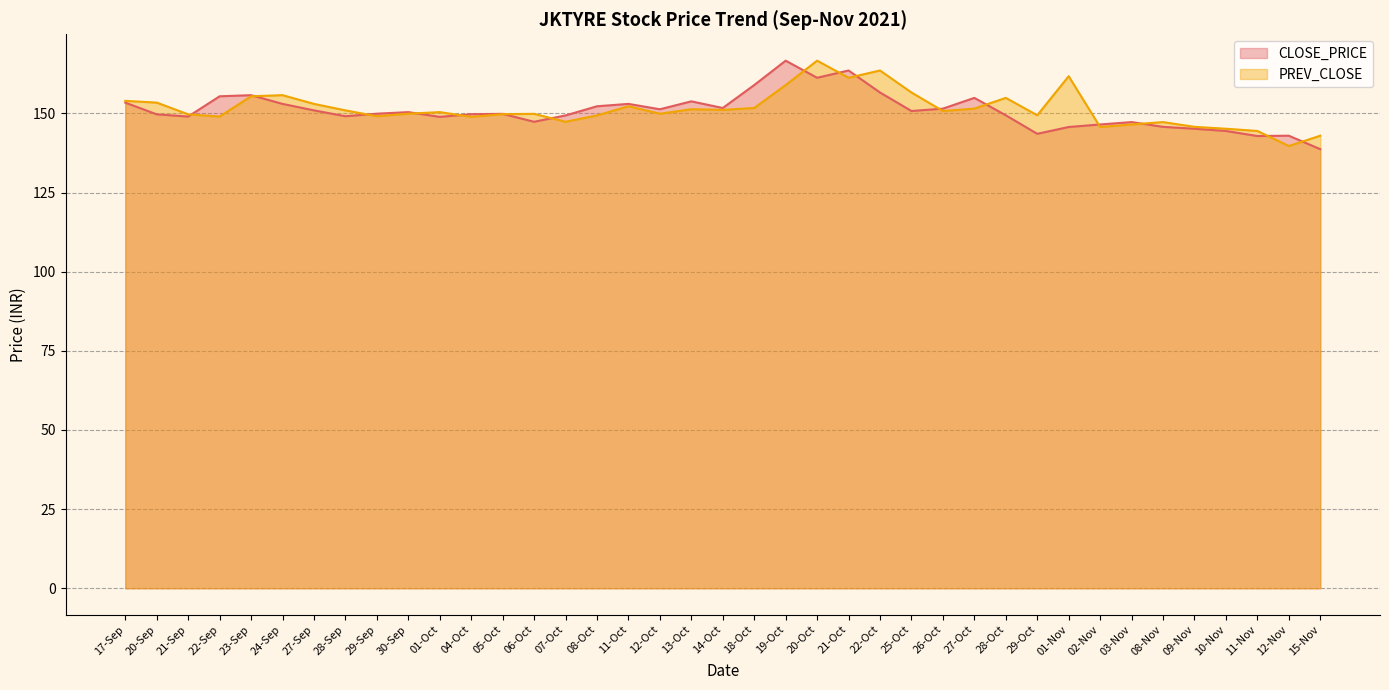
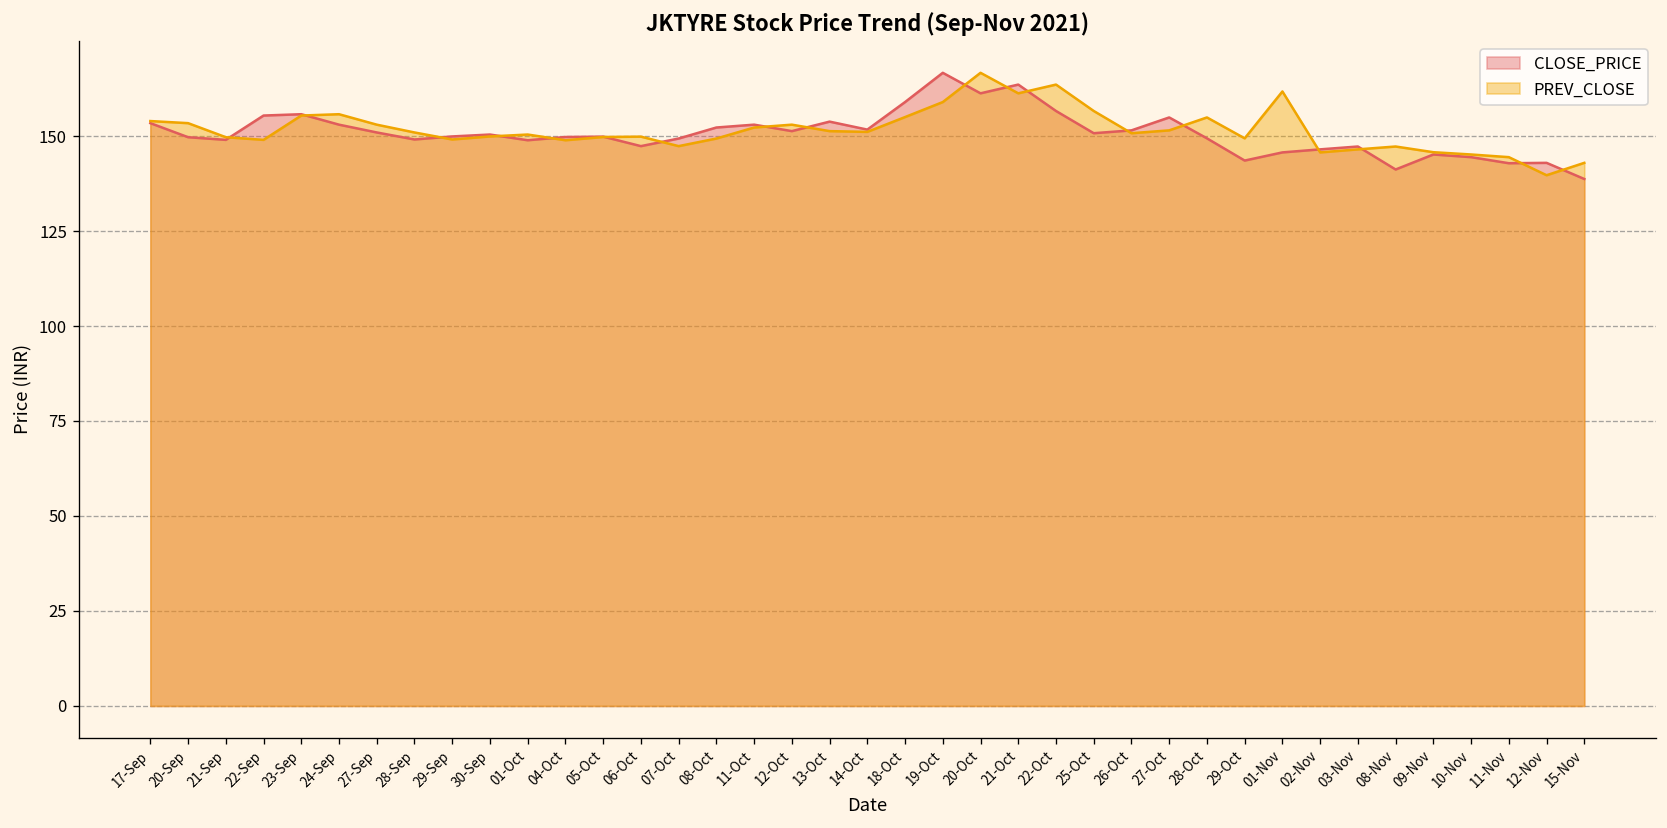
  {
    "CLOSE_PRICE": {
      "20-Sep": 150,
      "22-Sep": 155,
      "24-Sep": 153,
      "27-Sep": 151,
      "28-Sep": 149,
      "01-Oct": 149,
      "04-Oct": 150,
      "06-Oct": 147,
      "07-Oct": 149,
      "08-Oct": 152,
      "12-Oct": 151,
      "13-Oct": 154,
      "18-Oct": 159,
      "19-Oct": 167,
      "20-Oct": 161,
      "21-Oct": 164,
      "22-Oct": 157,
      "25-Oct": 151,
      "27-Oct": 155,
      "28-Oct": 149,
      "29-Oct": 144,
      "01-Nov": 146,
-     "08-Nov": 146,
+     "08-Nov": 141,
      "11-Nov": 143,
      "12-Nov": 143,
      "15-Nov": 139
    },
    "PREV_CLOSE": {
      "20-Sep": 153,
      "22-Sep": 149,
      "24-Sep": 156,
      "27-Sep": 153,
      "28-Sep": 151,
      "01-Oct": 150,
      "04-Oct": 149,
      "06-Oct": 150,
      "07-Oct": 147,
      "08-Oct": 149,
-     "12-Oct": 150,
+     "12-Oct": 153,
      "13-Oct": 151,
-     "18-Oct": 152,
+     "18-Oct": 155,
      "19-Oct": 159,
      "20-Oct": 167,
      "21-Oct": 161,
      "22-Oct": 164,
      "25-Oct": 157,
      "27-Oct": 152,
      "28-Oct": 155,
      "29-Oct": 149,
      "01-Nov": 162,
      "08-Nov": 147,
      "11-Nov": 144,
      "12-Nov": 140,
      "15-Nov": 143
    }
  }
